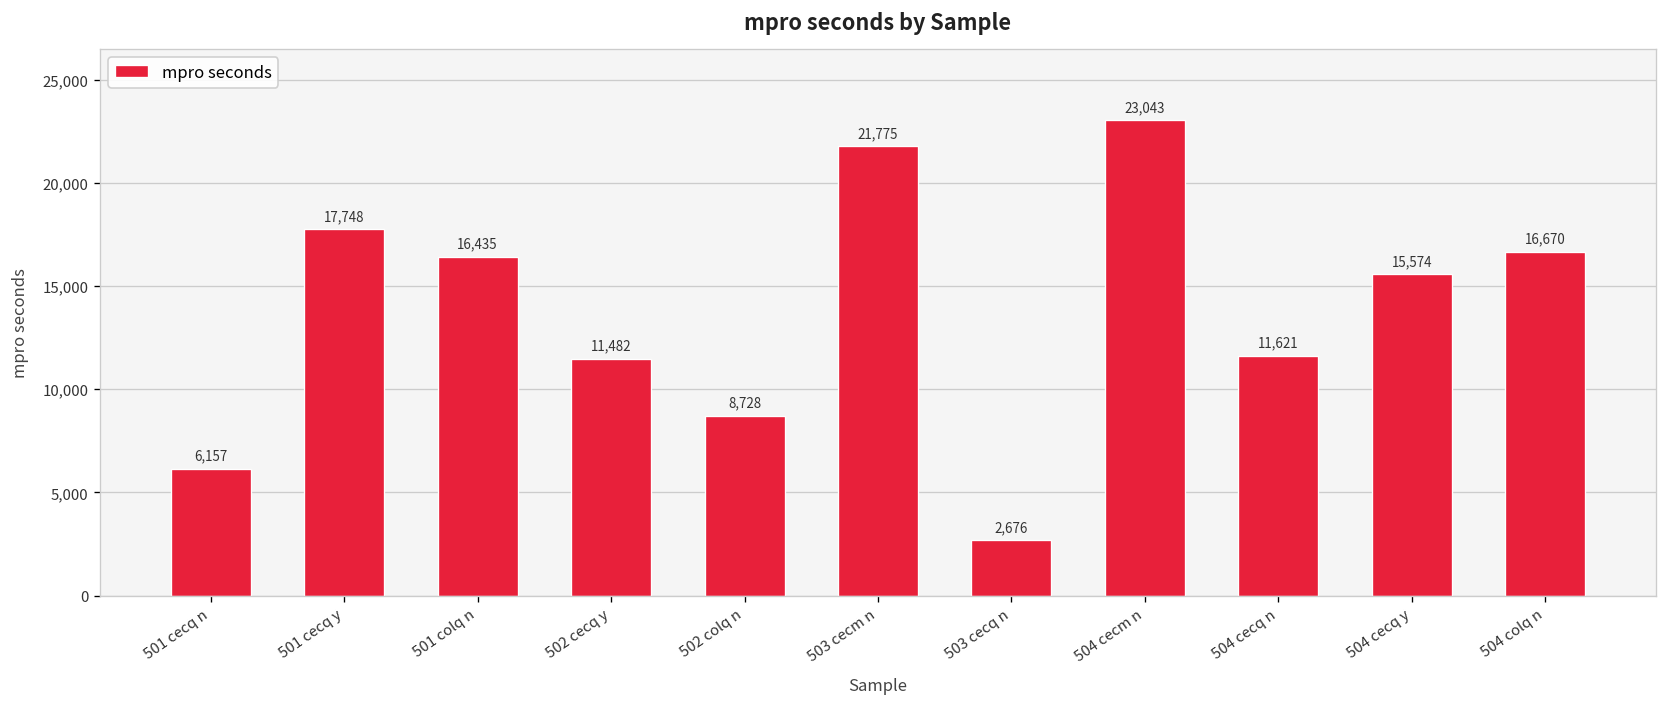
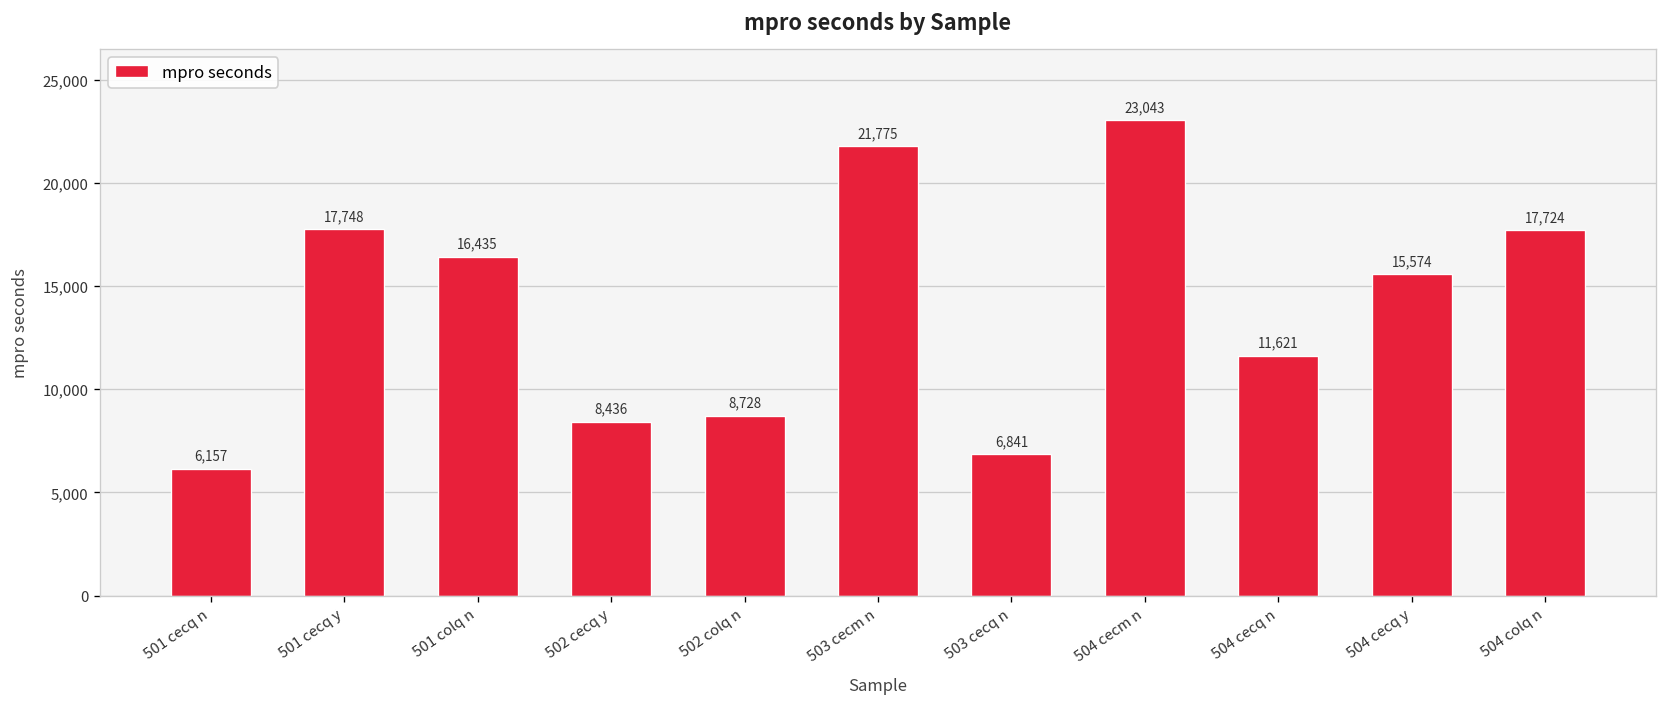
  {
    "501 cecq n": "6,157",
    "501 cecq y": "17,748",
    "501 colq n": "16,435",
-   "502 cecq y": "11,482",
+   "502 cecq y": "8,436",
    "502 colq n": "8,728",
    "503 cecm n": "21,775",
-   "503 cecq n": "2,676",
+   "503 cecq n": "6,841",
    "504 cecm n": "23,043",
    "504 cecq n": "11,621",
    "504 cecq y": "15,574",
-   "504 colq n": "16,670"
+   "504 colq n": "17,724"
  }
